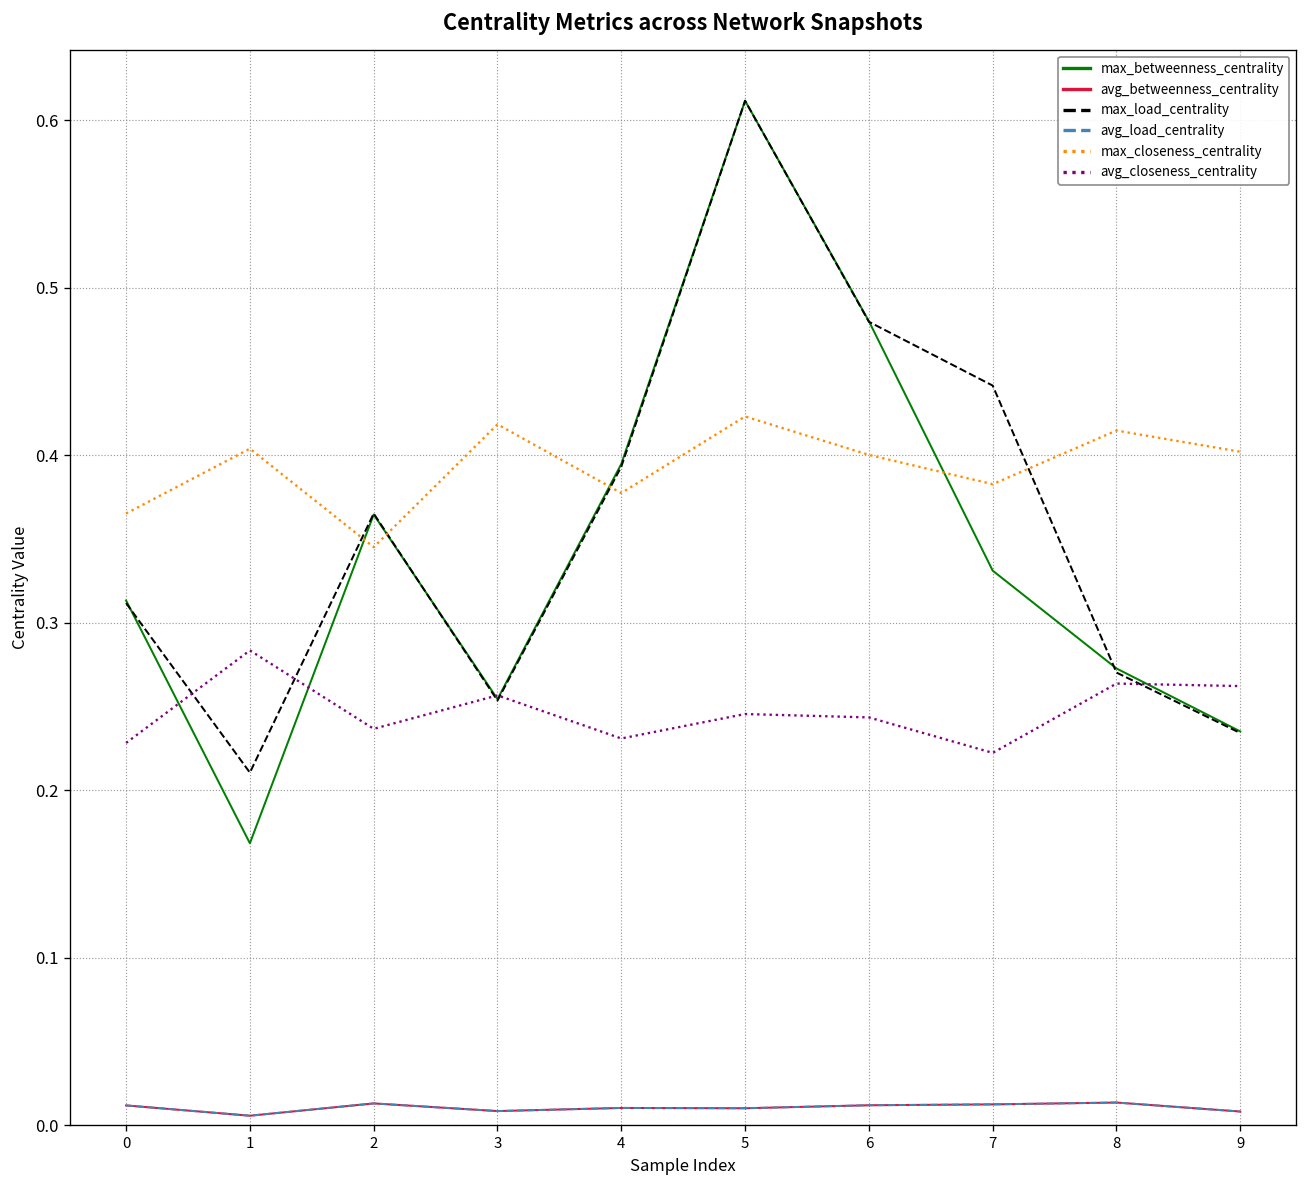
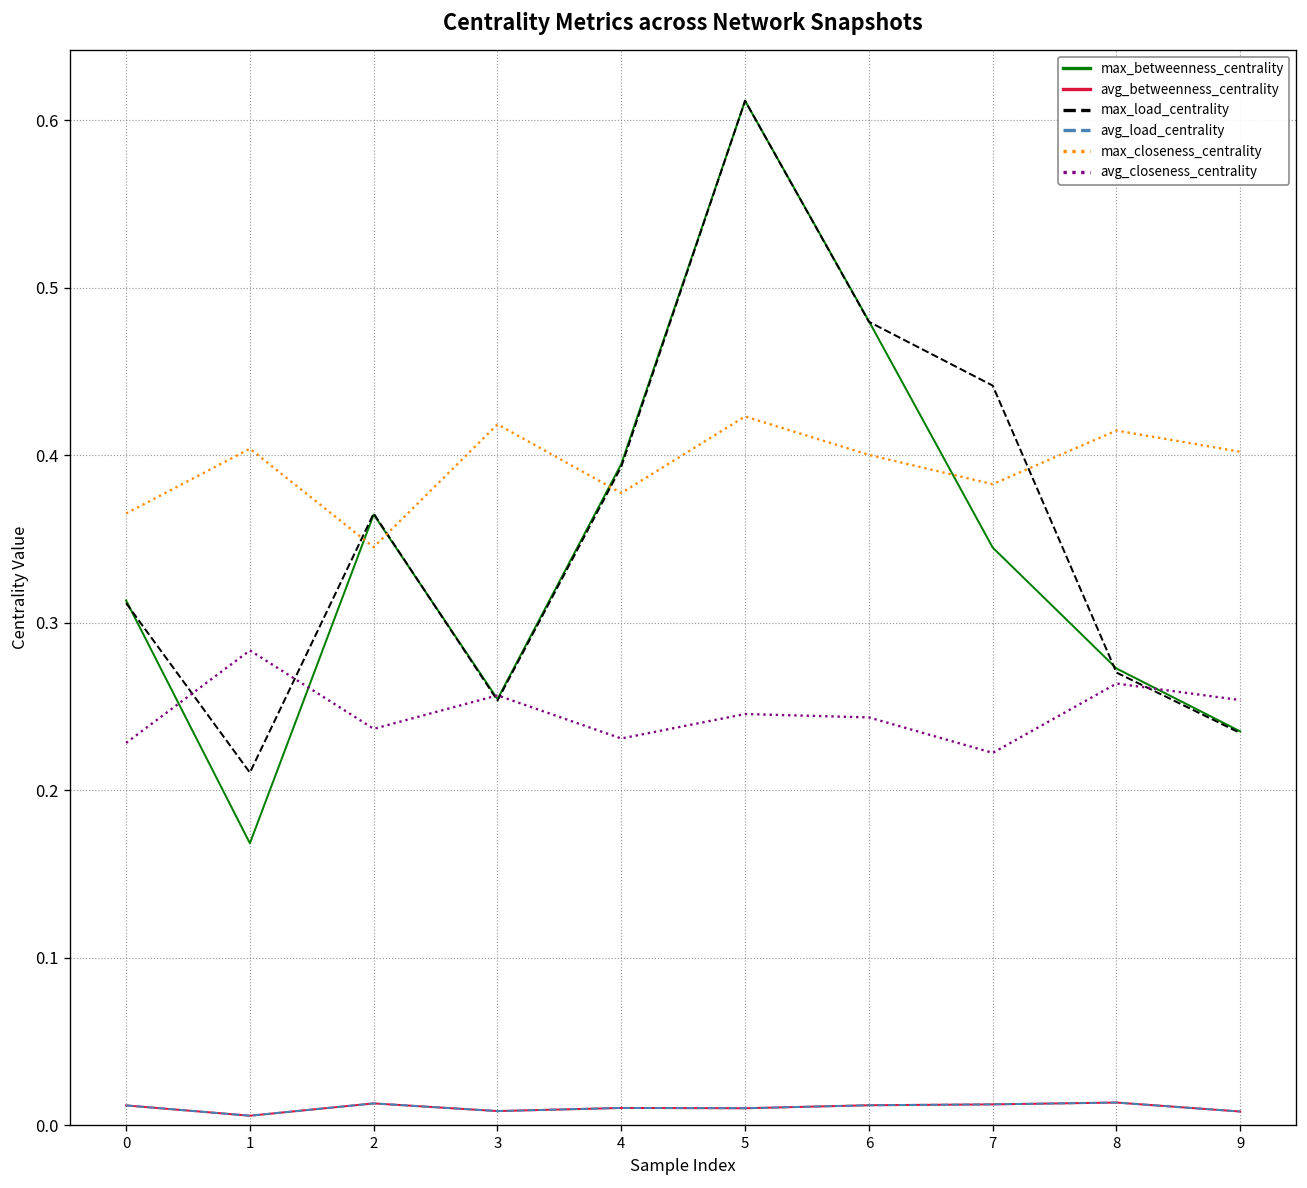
  {
    "max_betweenness_centrality": {
      "1": 0.168,
-     "7": 0.331,
+     "7": 0.345,
      "8": 0.273
    },
    "avg_load_centrality": {
      "0": 0.012,
      "1": 0.006,
      "2": 0.013,
      "3": 0.008,
      "4": 0.010,
      "5": 0.010,
      "6": 0.012,
      "7": 0.012,
      "8": 0.014,
      "9": 0.008
    },
    "max_load_centrality": {
      "1": 0.211,
      "7": 0.442,
      "8": 0.270
    },
    "max_closeness_centrality": {
      "0": 0.365,
      "1": 0.404,
      "2": 0.345,
      "3": 0.419,
      "4": 0.378,
      "5": 0.423,
      "6": 0.400,
      "7": 0.383,
      "8": 0.415,
      "9": 0.402
    },
    "avg_closeness_centrality": {
      "0": 0.228,
      "1": 0.284,
      "2": 0.237,
      "3": 0.257,
      "4": 0.231,
      "5": 0.246,
      "6": 0.244,
      "7": 0.222,
      "8": 0.264,
-     "9": 0.262
+     "9": 0.254
    }
  }
